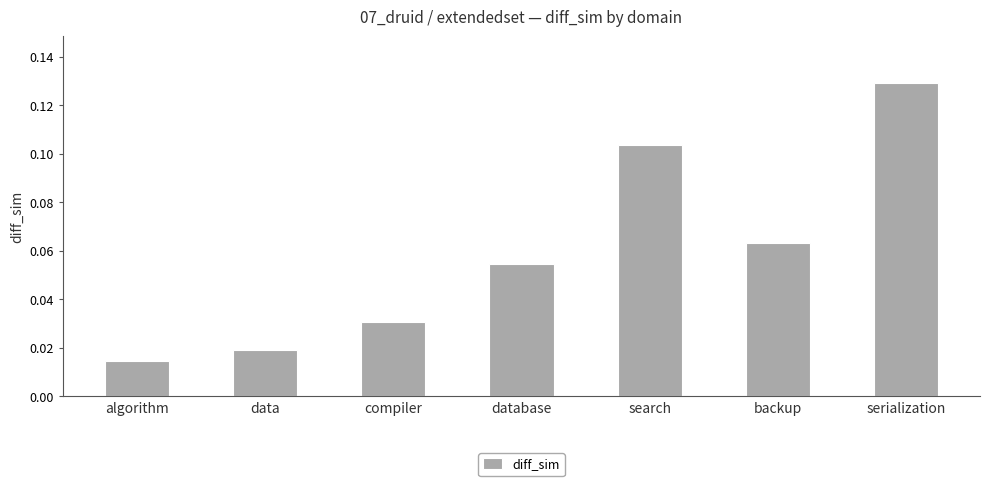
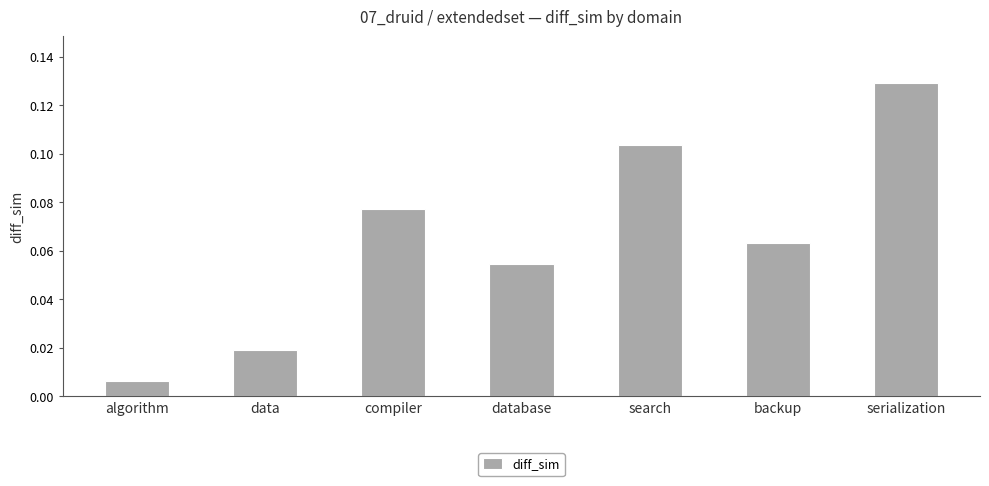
  {
-   "algorithm": 0.015,
+   "algorithm": 0.006,
    "data": 0.019,
-   "compiler": 0.031,
+   "compiler": 0.077,
    "database": 0.054,
    "search": 0.104,
    "backup": 0.063,
    "serialization": 0.129
  }
